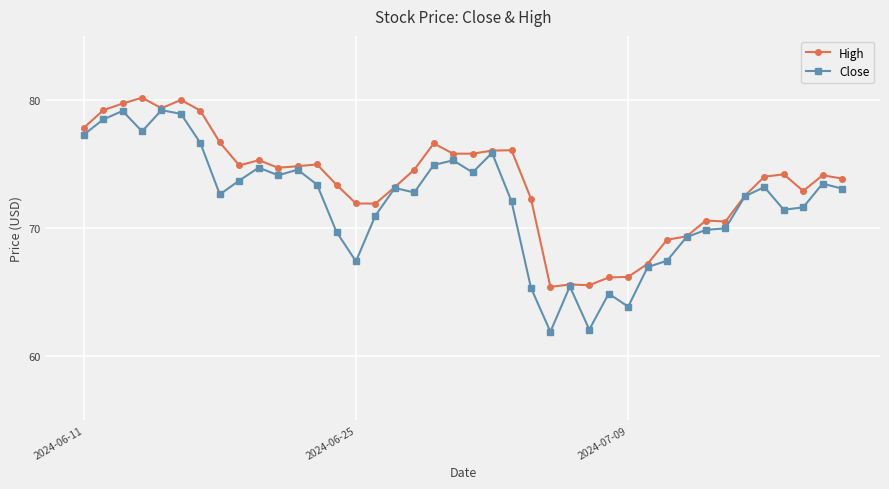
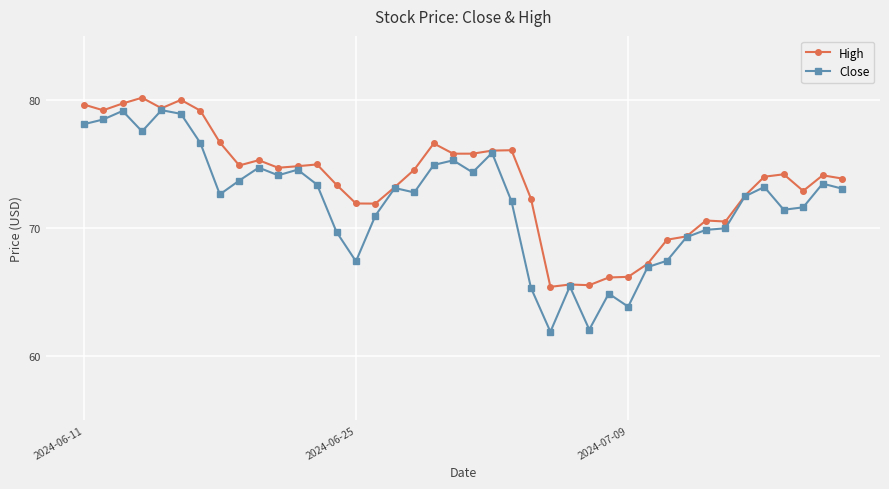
  {
    "High": {
-     "2024-06-11": 77.8,
+     "2024-06-11": 79.6,
      "2024-06-25": 71.9,
      "2024-07-09": 66.2
    },
    "Close": {
-     "2024-06-11": 77.3,
+     "2024-06-11": 78.1,
      "2024-06-25": 67.4,
      "2024-07-09": 63.9
    }
  }
